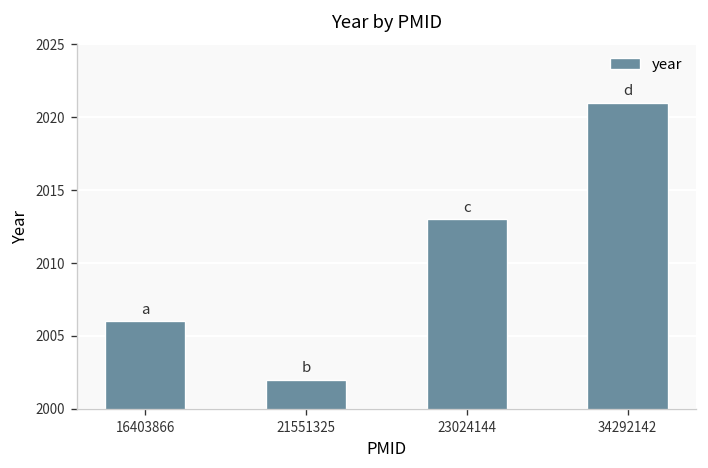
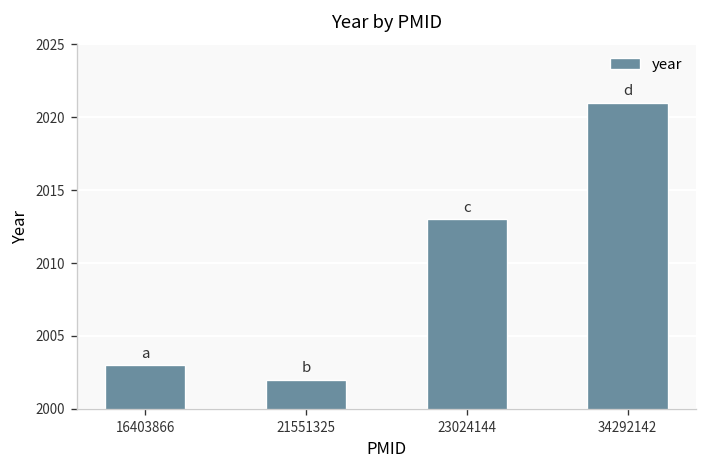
  {
-   "16403866": 2006,
+   "16403866": 2003,
    "21551325": 2002,
    "23024144": 2013,
    "34292142": 2021
  }
